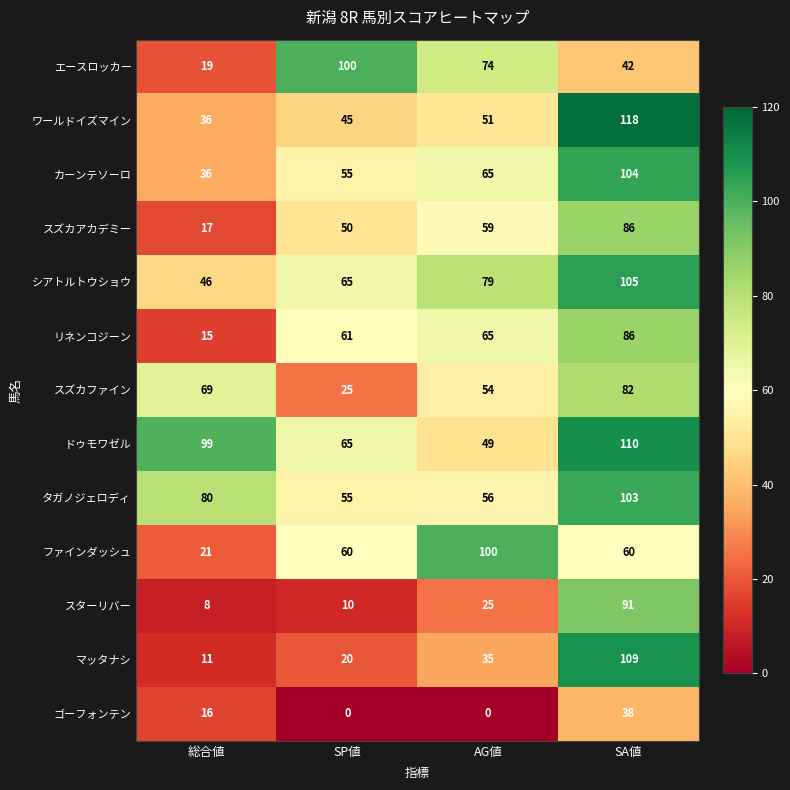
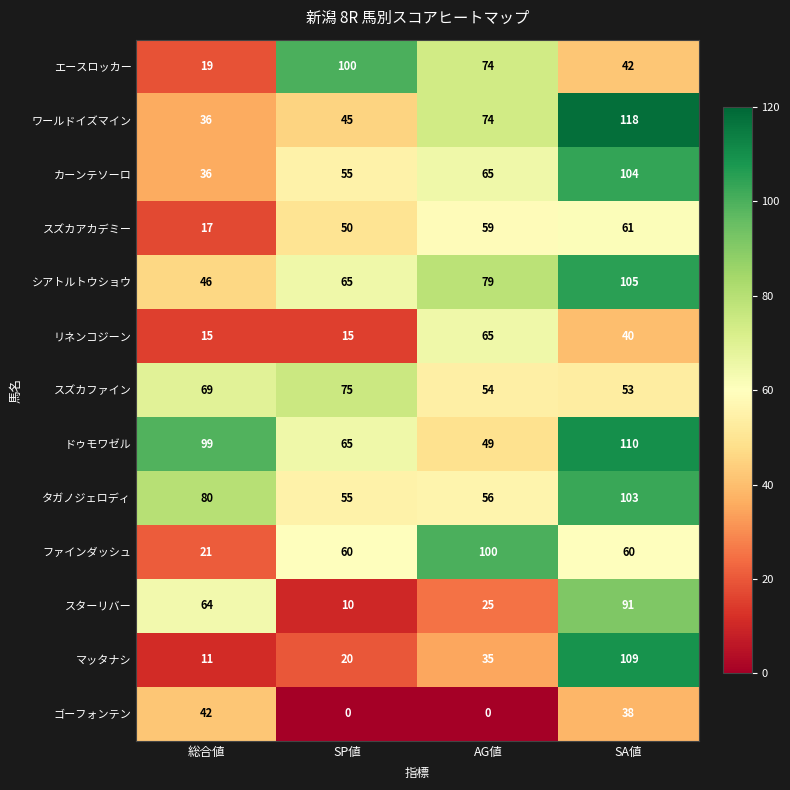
  {
    "エースロッカー": {
      "総合値": 19,
      "SP値": 100,
      "AG値": 74,
      "SA値": 42
    },
    "ワールドイズマイン": {
      "総合値": 36,
      "SP値": 45,
-     "AG値": 51,
+     "AG値": 74,
      "SA値": 118
    },
    "カーンテソーロ": {
      "総合値": 36,
      "SP値": 55,
      "AG値": 65,
      "SA値": 104
    },
    "スズカアカデミー": {
      "総合値": 17,
      "SP値": 50,
      "AG値": 59,
-     "SA値": 86
+     "SA値": 61
    },
    "シアトルトウショウ": {
      "総合値": 46,
      "SP値": 65,
      "AG値": 79,
      "SA値": 105
    },
    "リネンコジーン": {
      "総合値": 15,
-     "SP値": 61,
+     "SP値": 15,
      "AG値": 65,
-     "SA値": 86
+     "SA値": 40
    },
    "スズカファイン": {
      "総合値": 69,
-     "SP値": 25,
+     "SP値": 75,
      "AG値": 54,
-     "SA値": 82
+     "SA値": 53
    },
    "ドゥモワゼル": {
      "総合値": 99,
      "SP値": 65,
      "AG値": 49,
      "SA値": 110
    },
    "タガノジェロディ": {
      "総合値": 80,
      "SP値": 55,
      "AG値": 56,
      "SA値": 103
    },
    "ファインダッシュ": {
      "総合値": 21,
      "SP値": 60,
      "AG値": 100,
      "SA値": 60
    },
    "スターリバー": {
-     "総合値": 8,
+     "総合値": 64,
      "SP値": 10,
      "AG値": 25,
      "SA値": 91
    },
    "マッタナシ": {
      "総合値": 11,
      "SP値": 20,
      "AG値": 35,
      "SA値": 109
    },
    "ゴーフォンテン": {
-     "総合値": 16,
+     "総合値": 42,
      "SP値": 0,
      "AG値": 0,
      "SA値": 38
    }
  }
